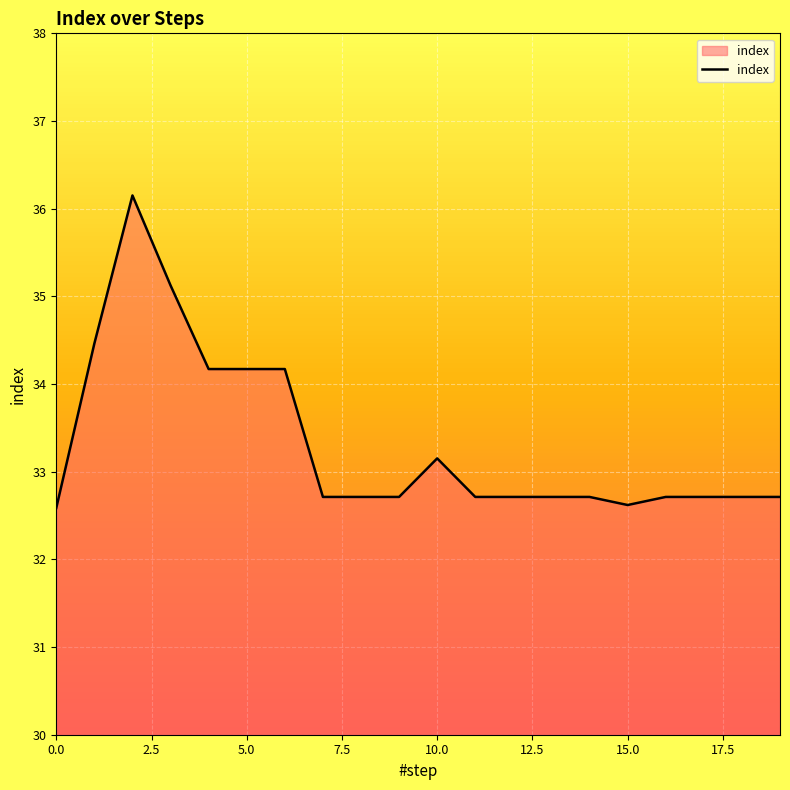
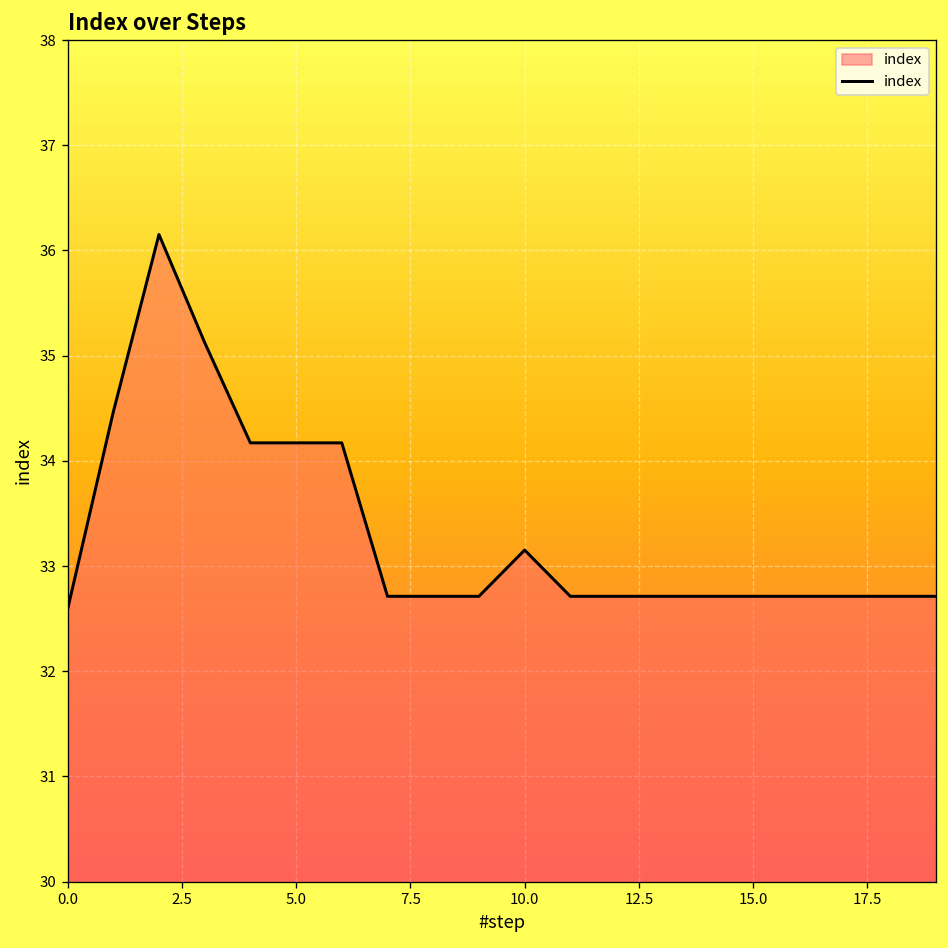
  {
    "0.0": 32.6,
    "5.0": 34.2,
    "10.0": 33.2,
-   "15.0": 32.6
+   "15.0": 32.7
  }
